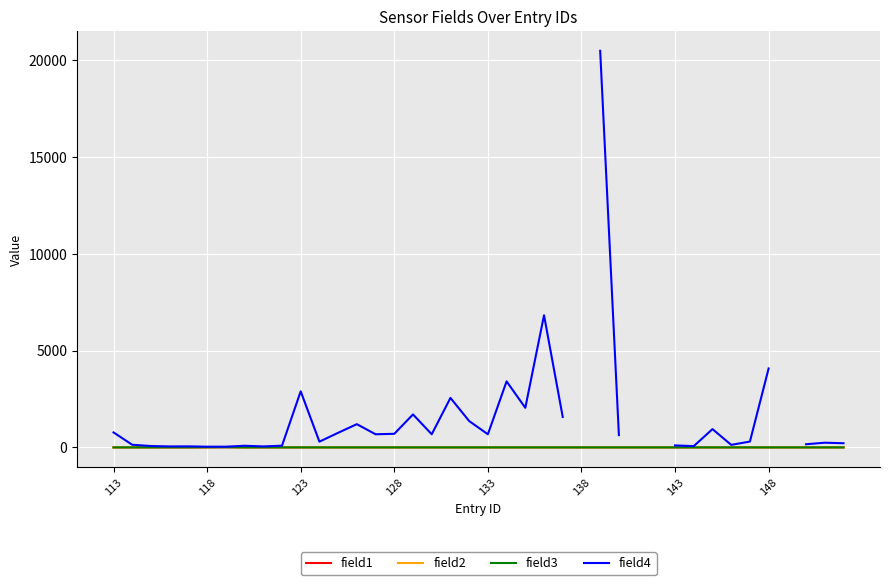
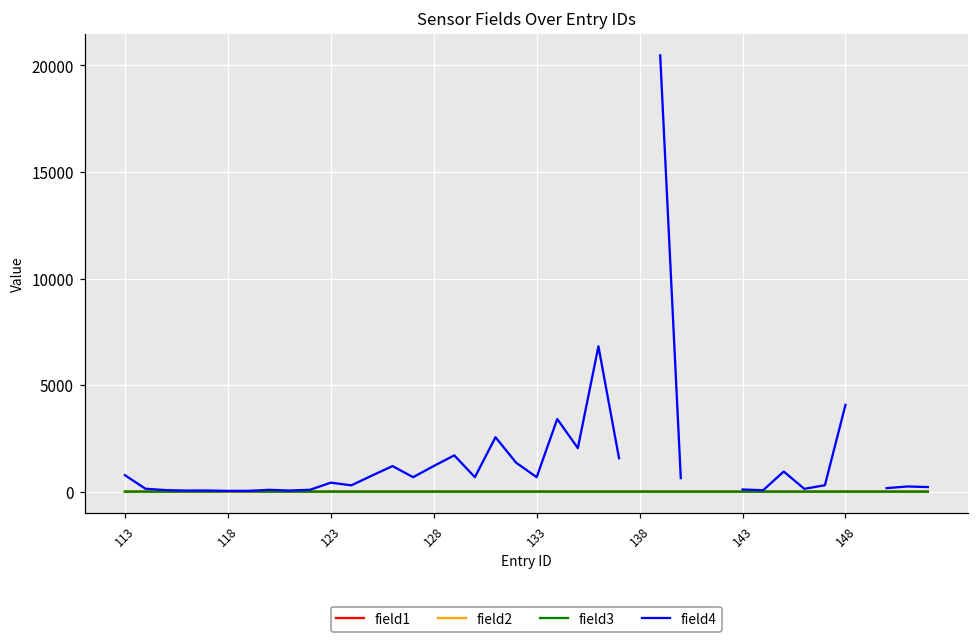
  {
    "field4": {
      "113": 800,
-     "123": 2900,
-     "128": 700,
+     "123": 400,
+     "128": 1200,
      "133": 700,
      "148": 4100
    }
  }
